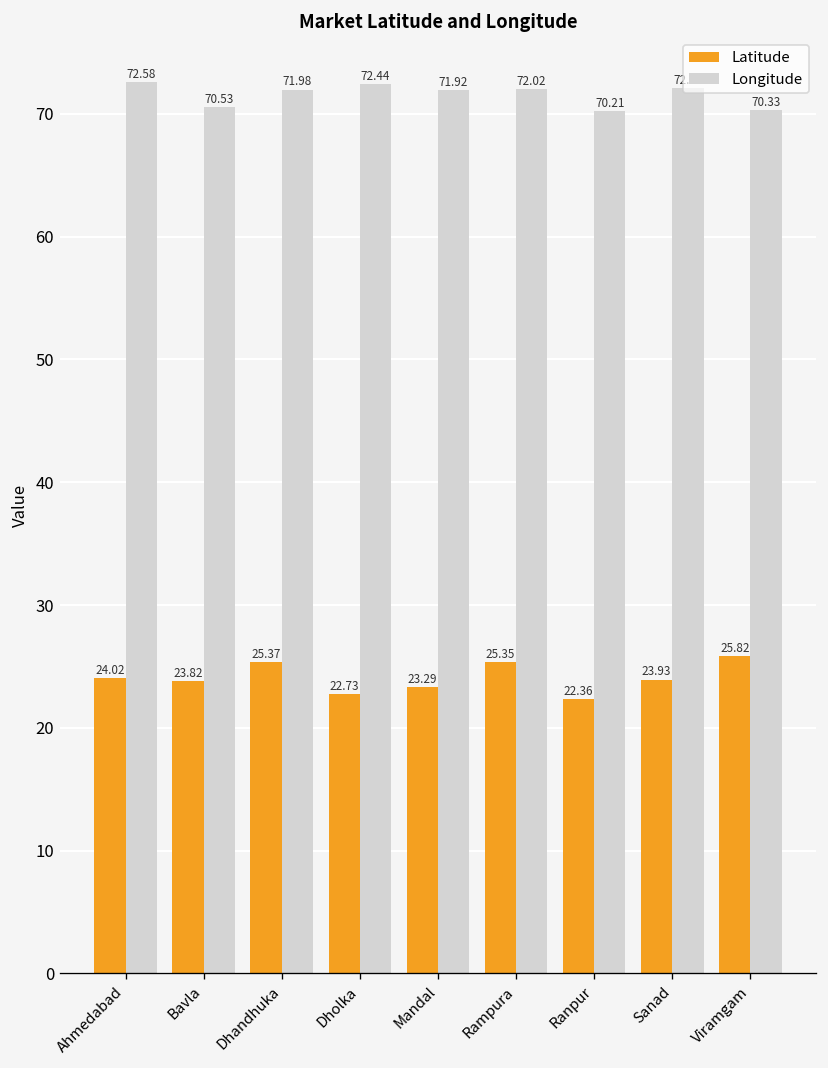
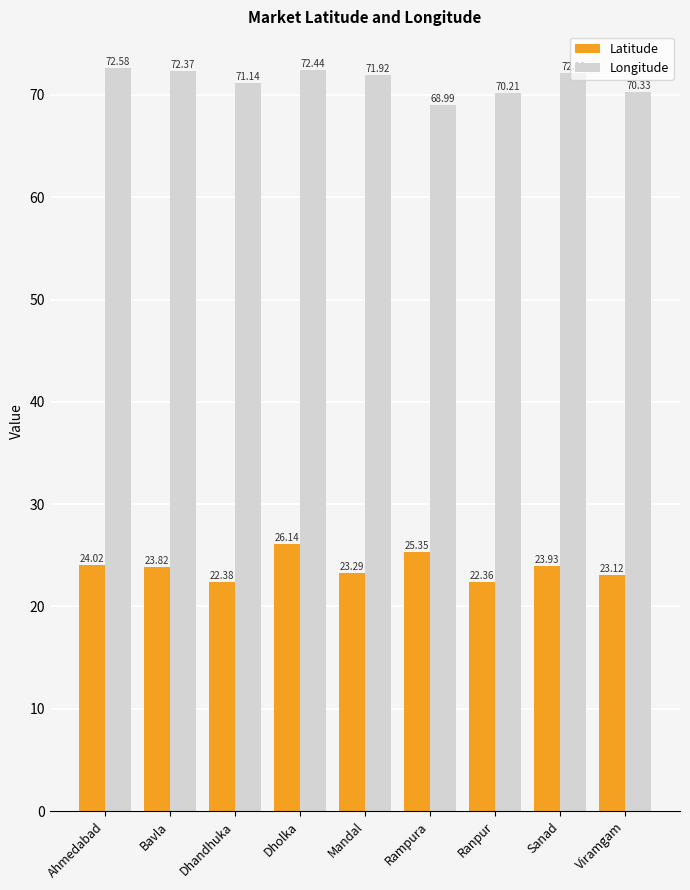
  {
    "Latitude": {
      "Ahmedabad": 24.02,
      "Bavla": 23.82,
-     "Dhandhuka": 25.37,
-     "Dholka": 22.73,
+     "Dhandhuka": 22.38,
+     "Dholka": 26.14,
      "Mandal": 23.29,
      "Rampura": 25.35,
      "Ranpur": 22.36,
      "Sanad": 23.93,
-     "Viramgam": 25.82
+     "Viramgam": 23.12
    },
    "Longitude": {
      "Ahmedabad": 72.58,
-     "Bavla": 70.53,
-     "Dhandhuka": 71.98,
+     "Bavla": 72.37,
+     "Dhandhuka": 71.14,
      "Dholka": 72.44,
      "Mandal": 71.92,
-     "Rampura": 72.02,
+     "Rampura": 68.99,
      "Ranpur": 70.21,
      "Viramgam": 70.33
    }
  }
